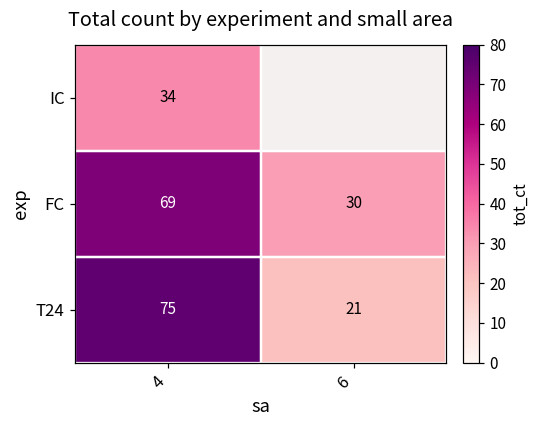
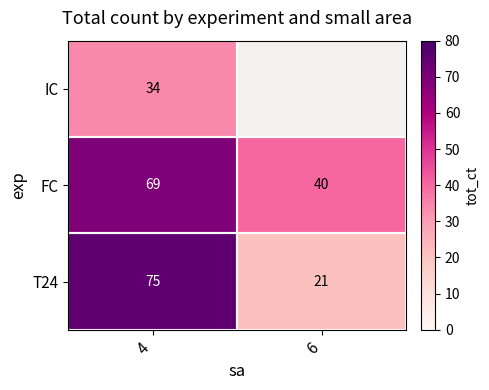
  {
    "IC": {
      "4": 34
    },
    "FC": {
      "4": 69,
-     "6": 30
+     "6": 40
    },
    "T24": {
      "4": 75,
      "6": 21
    }
  }
